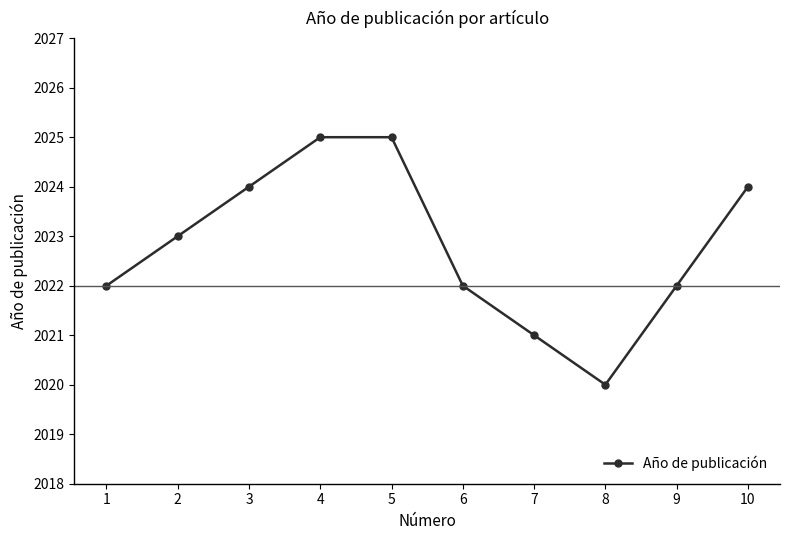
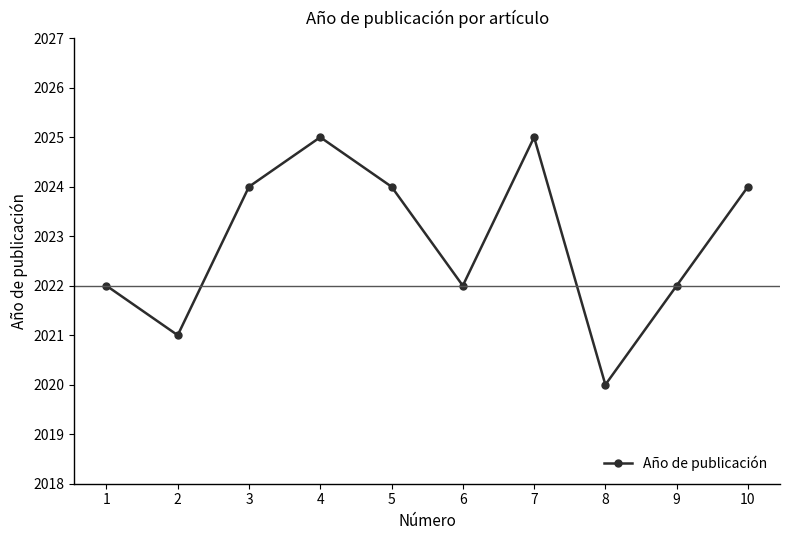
  {
    "1": 2022,
-   "2": 2023,
+   "2": 2021,
    "3": 2024,
    "4": 2025,
-   "5": 2025,
+   "5": 2024,
    "6": 2022,
-   "7": 2021,
+   "7": 2025,
    "8": 2020,
    "9": 2022,
    "10": 2024
  }
